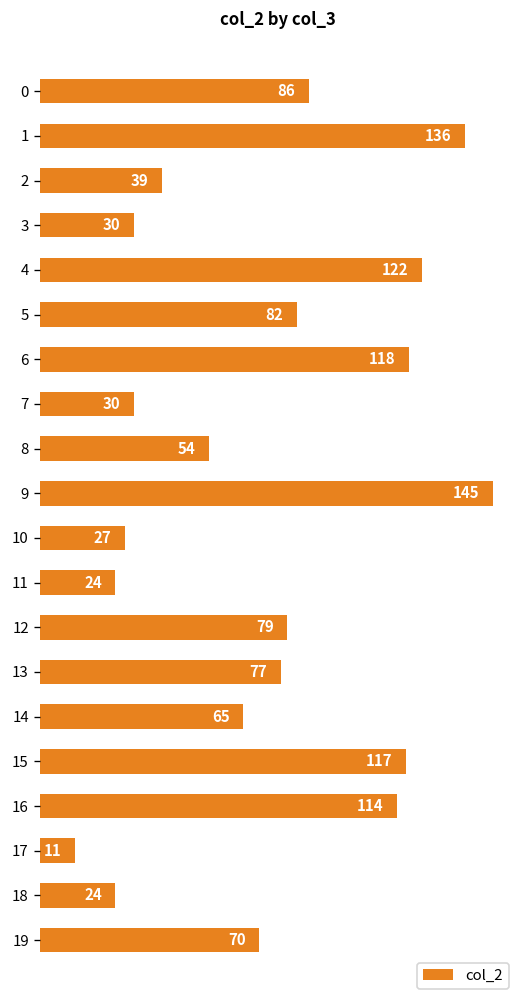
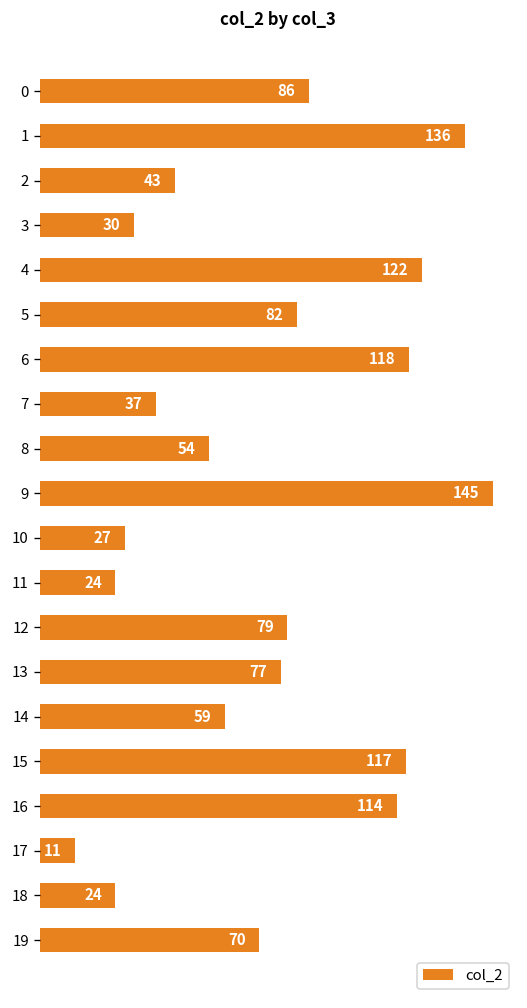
  {
    "0": 86,
    "1": 136,
-   "2": 39,
+   "2": 43,
    "3": 30,
    "4": 122,
    "5": 82,
    "6": 118,
-   "7": 30,
+   "7": 37,
    "8": 54,
    "9": 145,
    "10": 27,
    "11": 24,
    "12": 79,
    "13": 77,
-   "14": 65,
+   "14": 59,
    "15": 117,
    "16": 114,
    "17": 11,
    "18": 24,
    "19": 70
  }
